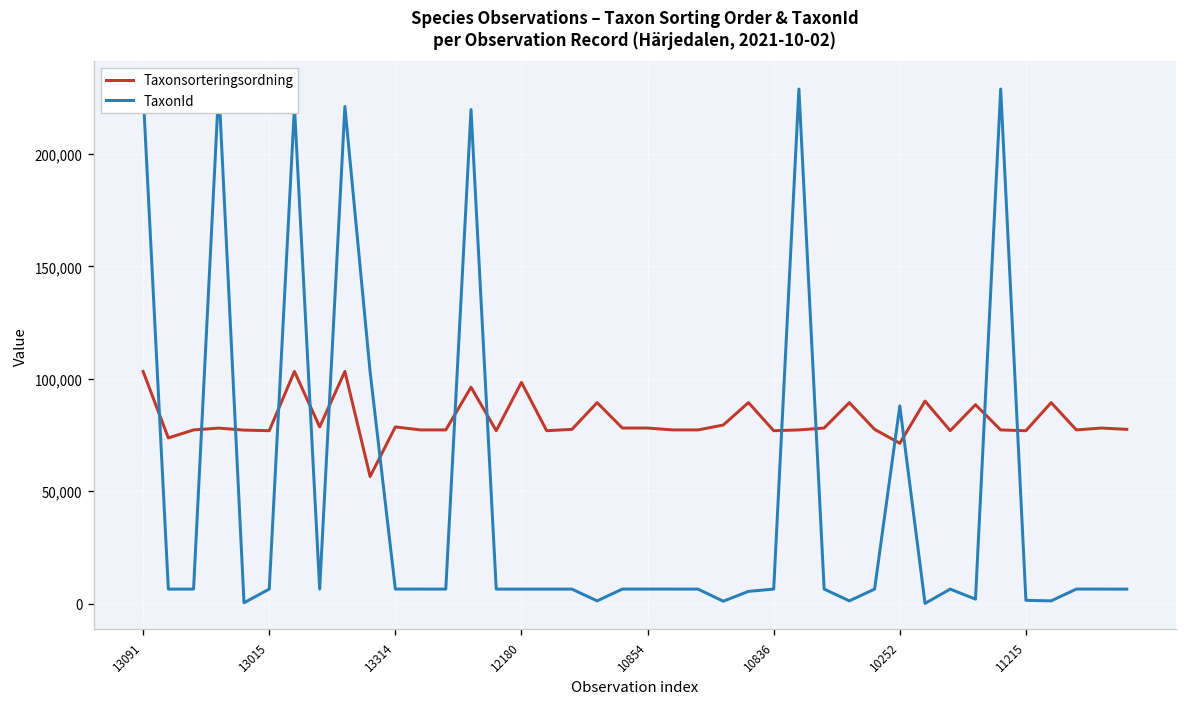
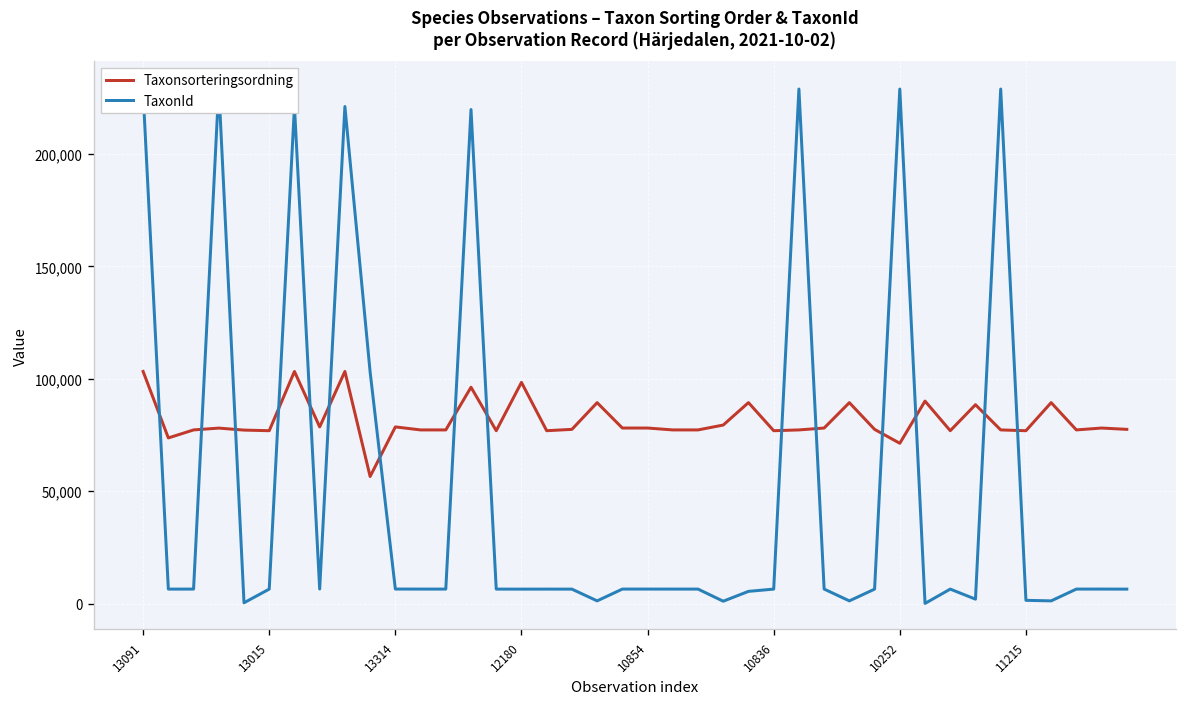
  {
    "Taxonsorteringsordning": {
      "13091": "103,000",
      "13015": "77,000",
      "13314": "79,000",
      "12180": "98,000",
      "10854": "78,000",
      "10836": "77,000",
      "10252": "71,000",
      "11215": "77,000"
    },
    "TaxonId": {
      "13015": "6,000",
      "13314": "6,000",
      "12180": "6,000",
      "10854": "6,000",
      "10836": "6,000",
-     "10252": "88,000",
+     "10252": "229,000",
      "11215": "1,000"
    }
  }
